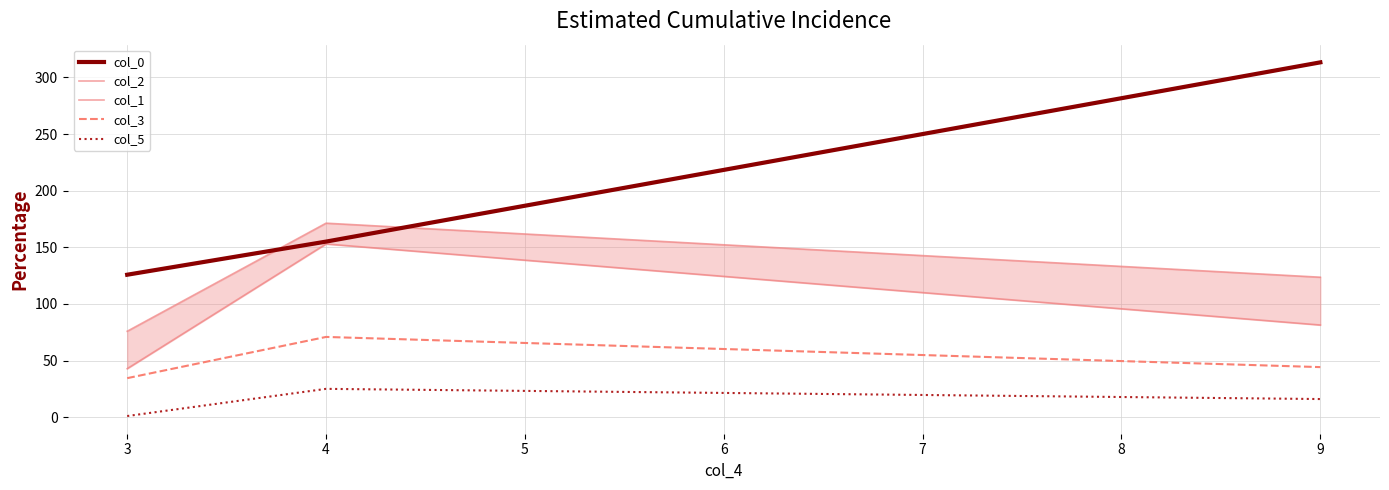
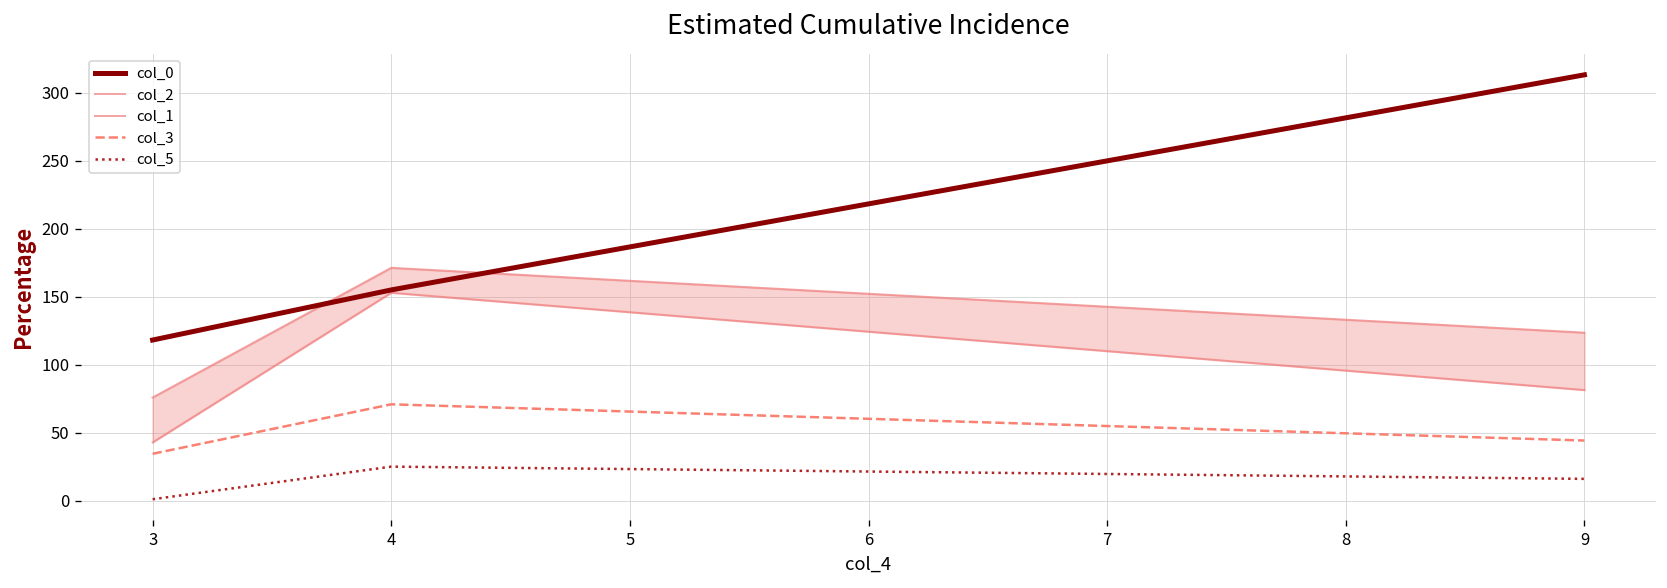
  {
    "col_0": {
-     "3": 126,
+     "3": 118,
      "9": 313
    },
    "col_5": {
      "3": 1,
      "4": 25,
      "9": 16
    }
  }
